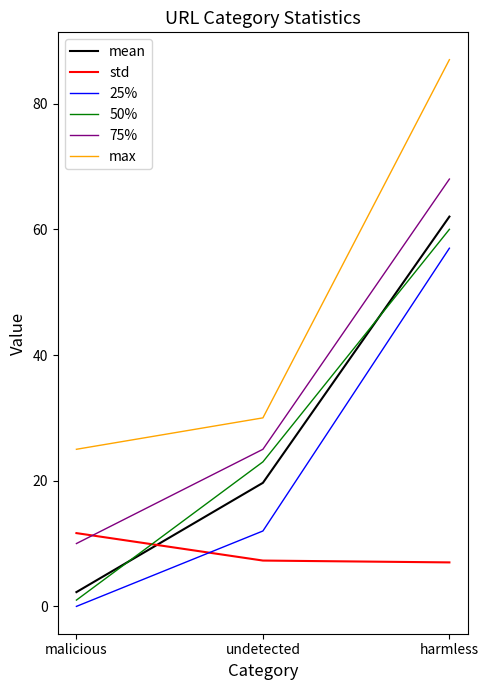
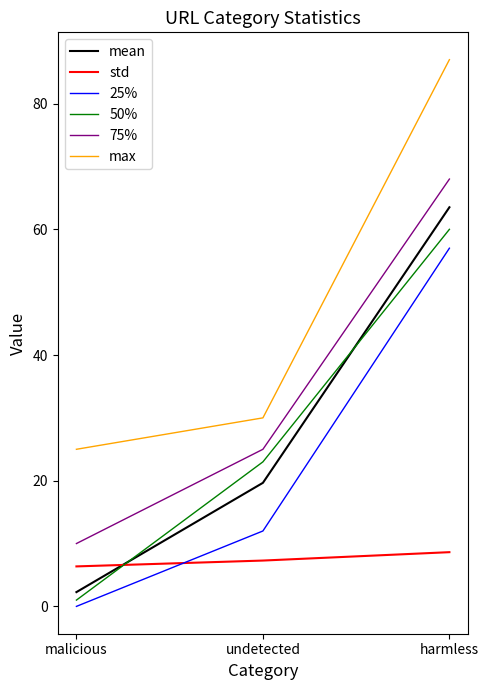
  {
    "mean": {
      "malicious": 2,
      "undetected": 20,
-     "harmless": 62
+     "harmless": 64
    },
    "std": {
-     "malicious": 12,
+     "malicious": 6,
      "undetected": 7,
-     "harmless": 7
+     "harmless": 9
    },
    "25%": {
      "malicious": 0,
      "undetected": 12,
      "harmless": 57
    },
    "50%": {
      "malicious": 1,
      "undetected": 23,
      "harmless": 60
    },
    "75%": {
      "malicious": 10,
      "undetected": 25,
      "harmless": 68
    },
    "max": {
      "malicious": 25,
      "undetected": 30,
      "harmless": 87
    }
  }
